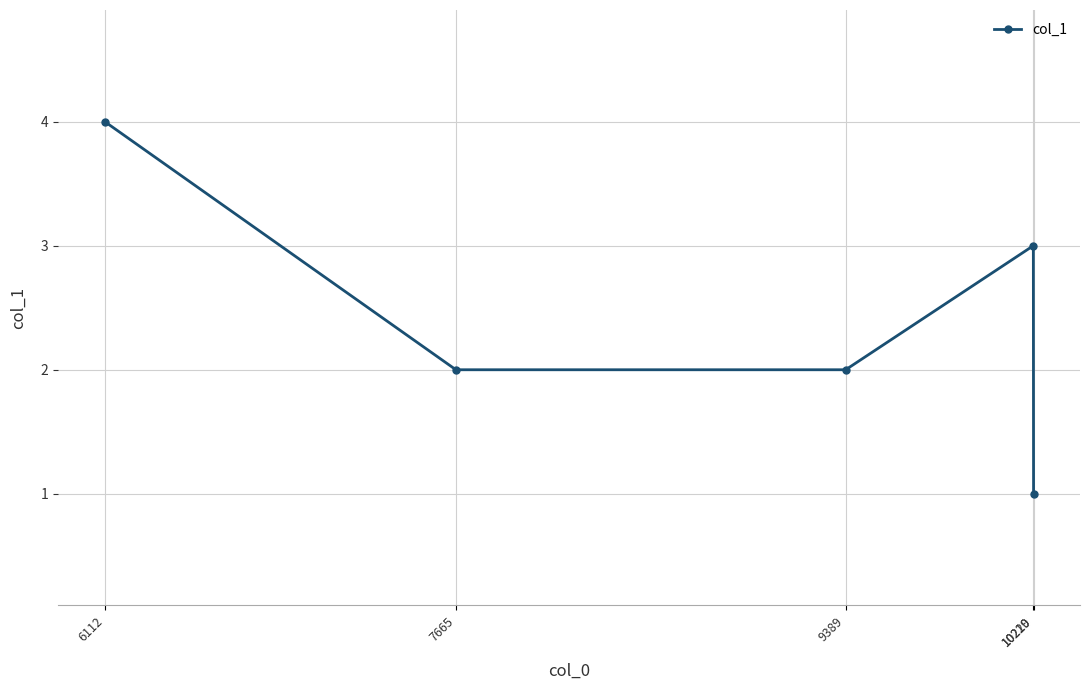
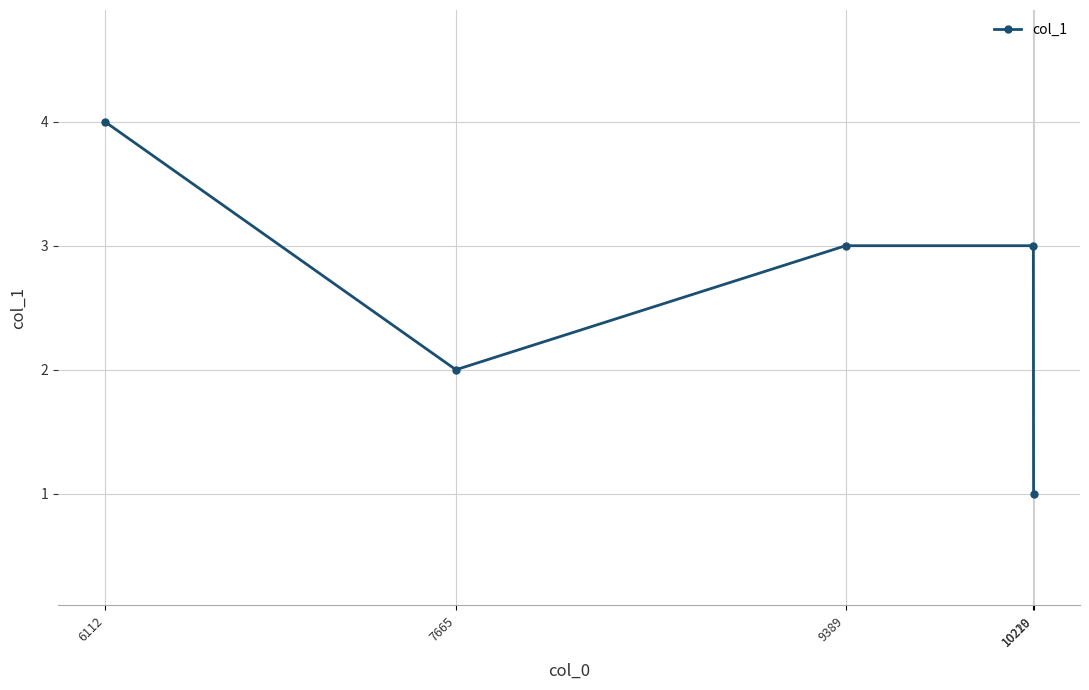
  {
    "6112": 4,
    "7665": 2,
-   "9389": 2,
+   "9389": 3,
    "10219": 3,
    "10220": 1
  }
